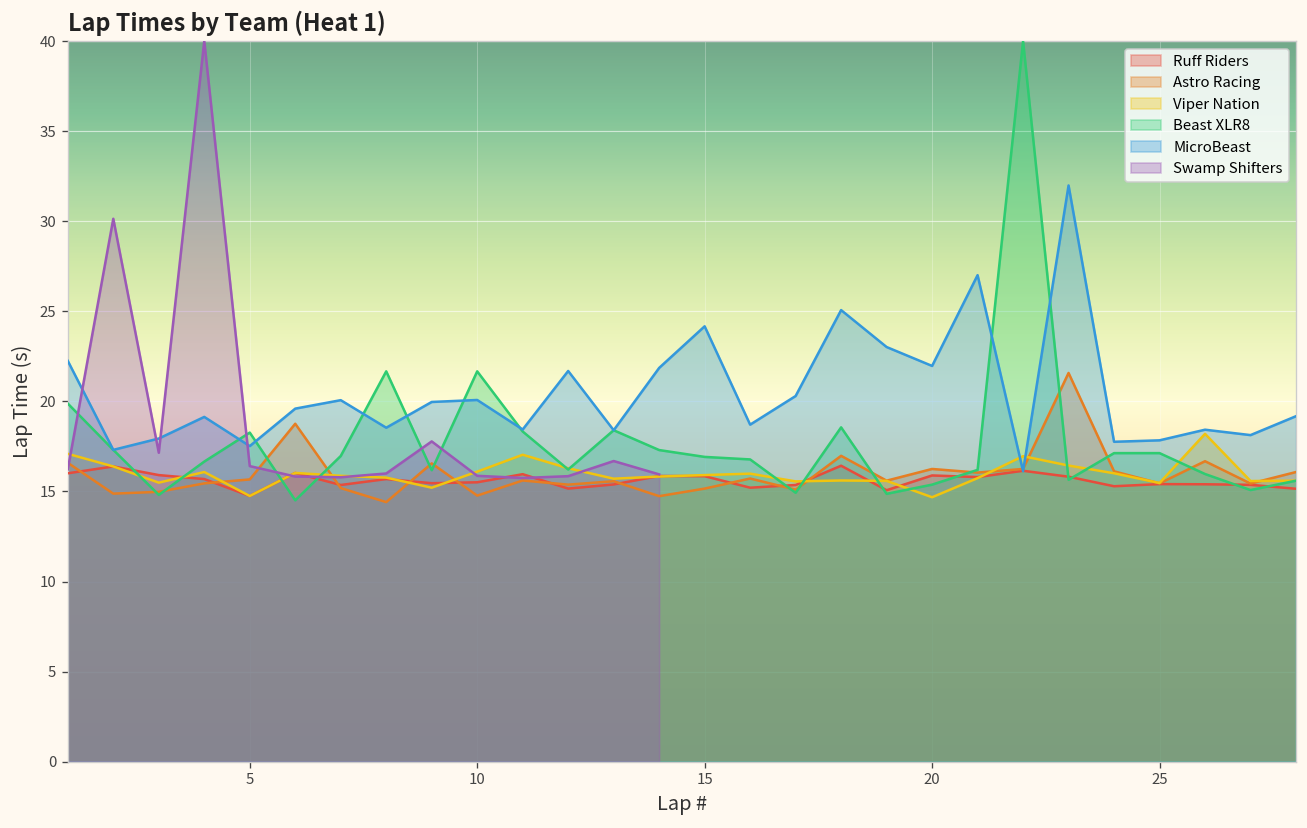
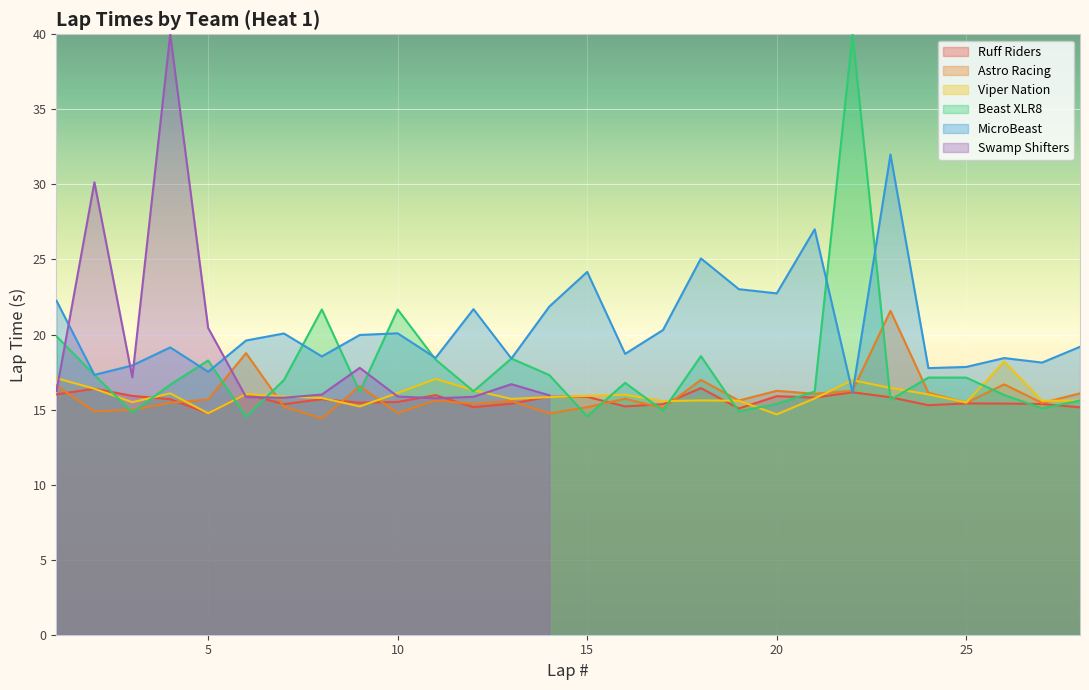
  {
    "Beast XLR8": {
      "5": 18.3,
      "10": 21.7,
-     "15": 16.9,
+     "15": 14.6,
      "20": 15.4,
      "25": 17.1
    },
    "MicroBeast": {
      "5": 17.5,
      "10": 20.1,
      "15": 24.2,
-     "20": 22.0,
+     "20": 22.7,
      "25": 17.8
    },
    "Swamp Shifters": {
-     "5": 16.4,
+     "5": 20.4,
      "10": 15.9
    }
  }
